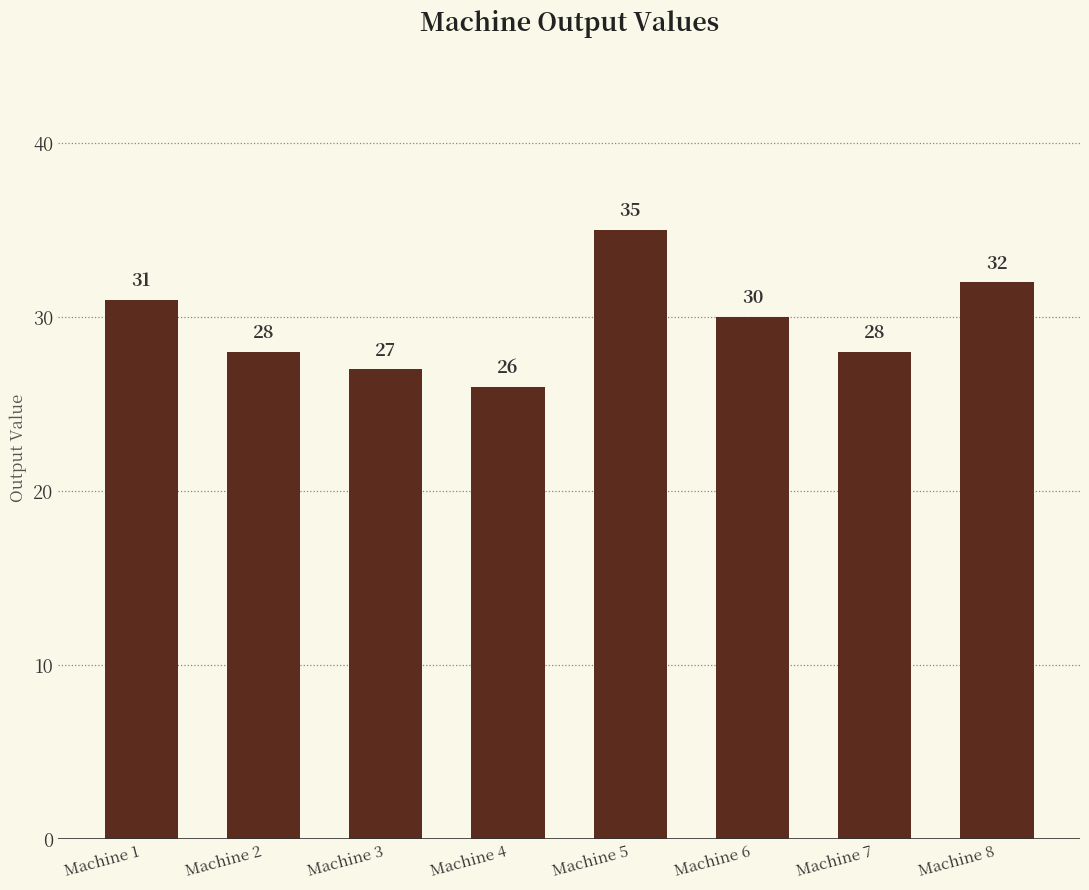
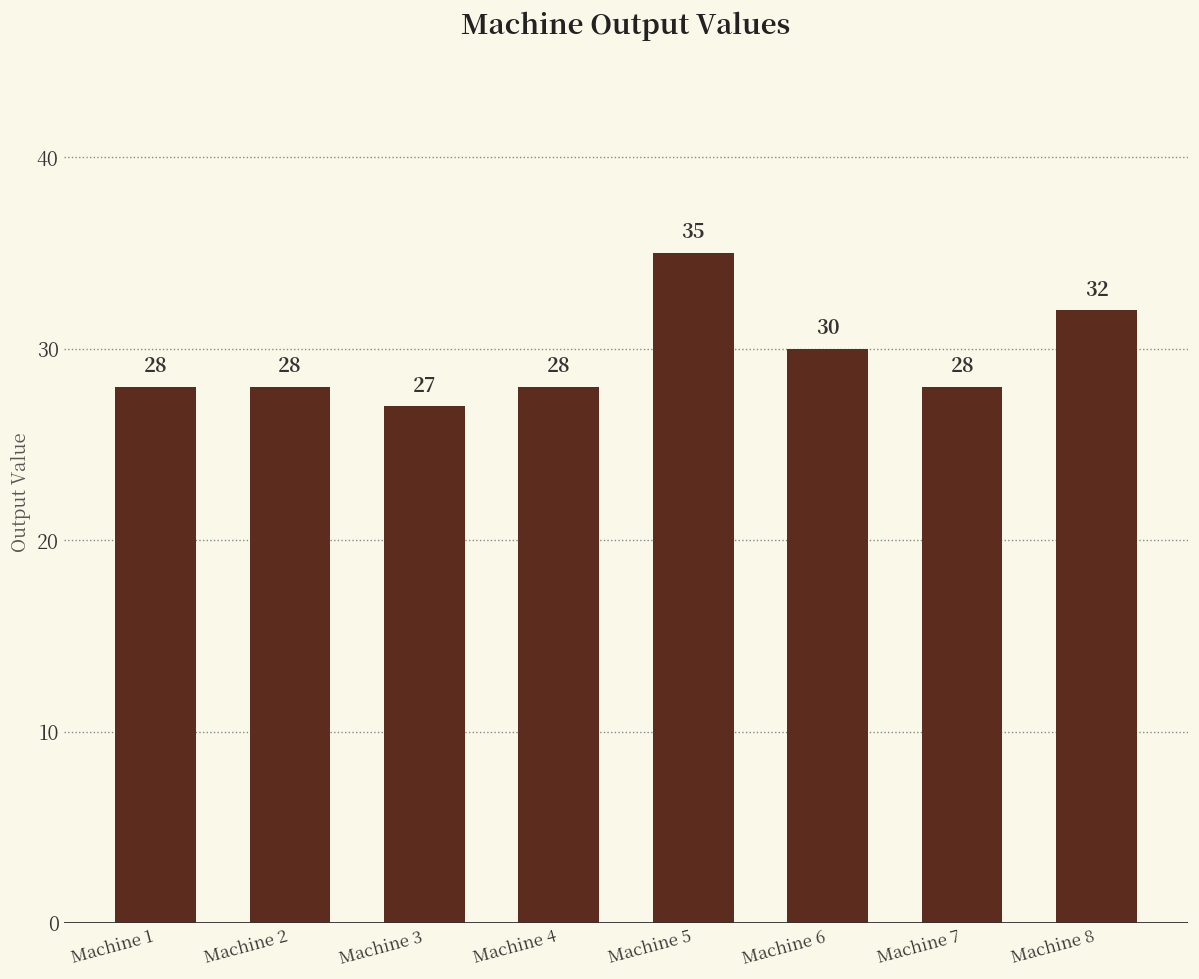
  {
-   "Machine 1": 31,
+   "Machine 1": 28,
    "Machine 2": 28,
    "Machine 3": 27,
-   "Machine 4": 26,
+   "Machine 4": 28,
    "Machine 5": 35,
    "Machine 6": 30,
    "Machine 7": 28,
    "Machine 8": 32
  }
